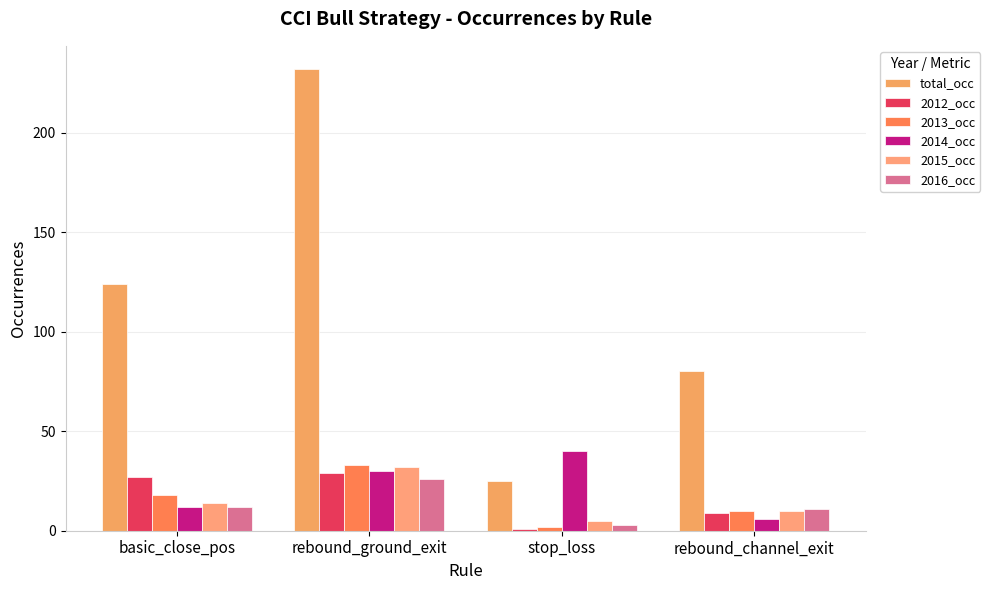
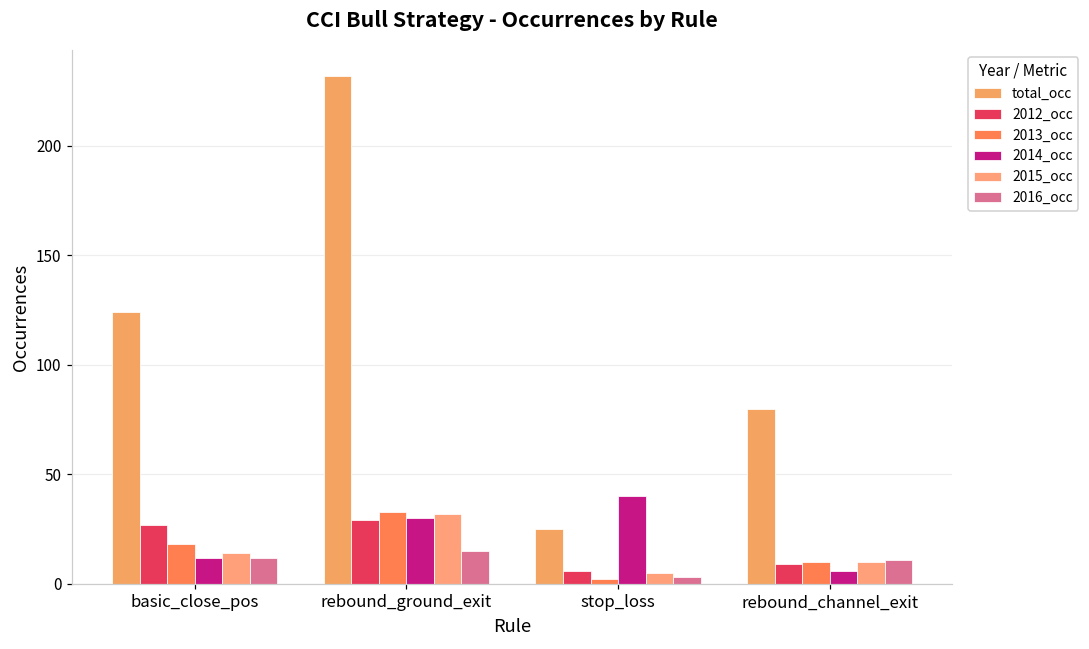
  {
    "2012_occ": {
      "basic_close_pos": 27,
      "rebound_ground_exit": 29,
-     "stop_loss": 1,
+     "stop_loss": 6,
      "rebound_channel_exit": 9
    },
    "2014_occ": {
      "basic_close_pos": 12,
      "rebound_ground_exit": 30,
      "stop_loss": 40,
      "rebound_channel_exit": 6
    },
    "2016_occ": {
      "basic_close_pos": 12,
-     "rebound_ground_exit": 26,
+     "rebound_ground_exit": 15,
      "stop_loss": 3,
      "rebound_channel_exit": 11
    }
  }
